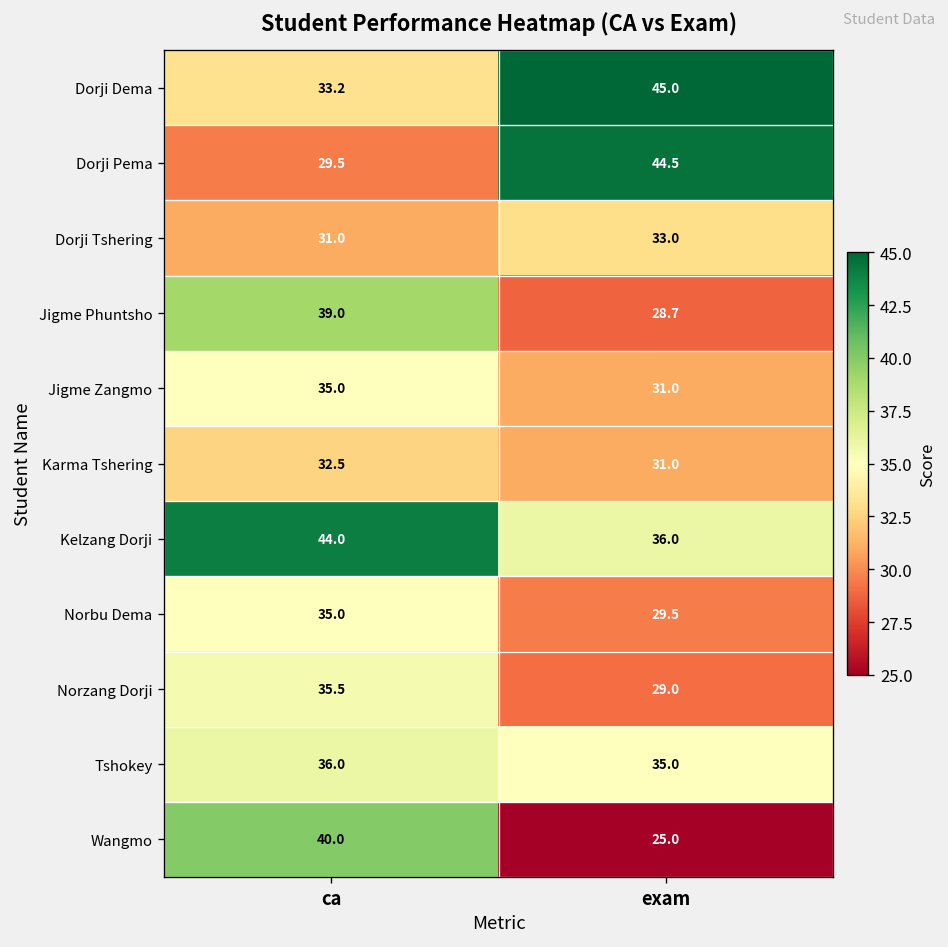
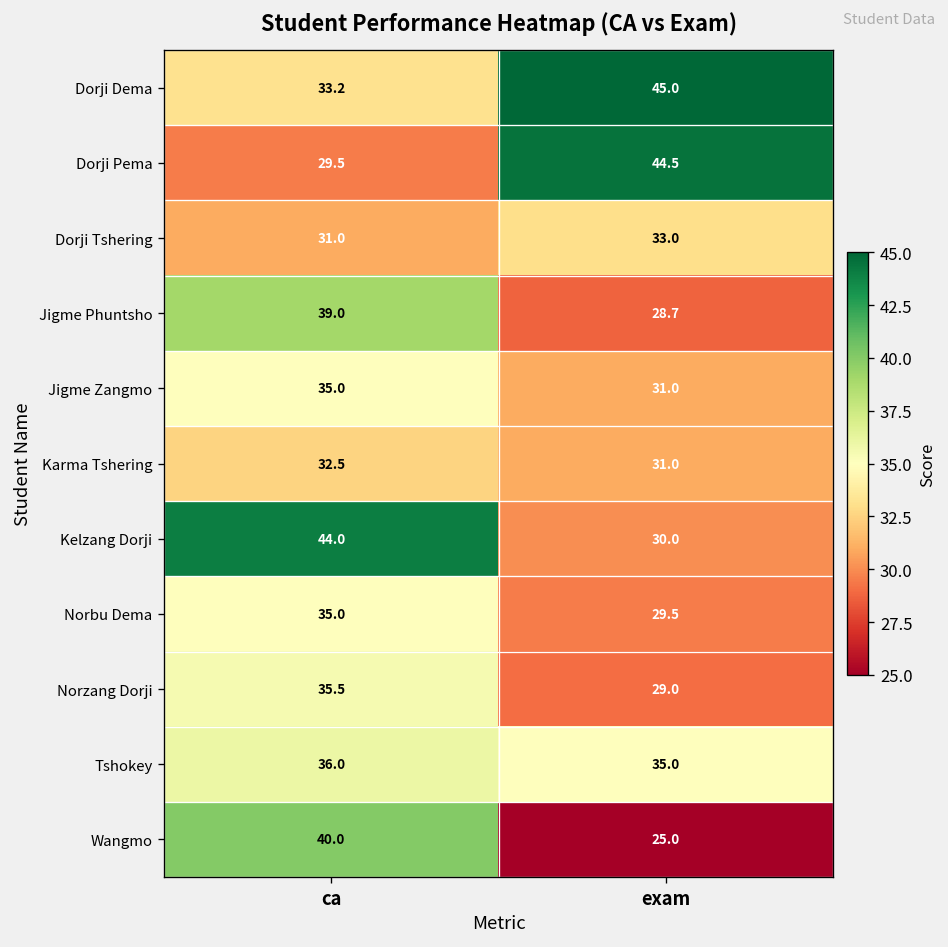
  {
    "Dorji Dema": {
      "ca": 33.2,
      "exam": 45.0
    },
    "Dorji Pema": {
      "ca": 29.5,
      "exam": 44.5
    },
    "Dorji Tshering": {
      "ca": 31.0,
      "exam": 33.0
    },
    "Jigme Phuntsho": {
      "ca": 39.0,
      "exam": 28.7
    },
    "Jigme Zangmo": {
      "ca": 35.0,
      "exam": 31.0
    },
    "Karma Tshering": {
      "ca": 32.5,
      "exam": 31.0
    },
    "Kelzang Dorji": {
      "ca": 44.0,
-     "exam": 36.0
+     "exam": 30.0
    },
    "Norbu Dema": {
      "ca": 35.0,
      "exam": 29.5
    },
    "Norzang Dorji": {
      "ca": 35.5,
      "exam": 29.0
    },
    "Tshokey": {
      "ca": 36.0,
      "exam": 35.0
    },
    "Wangmo": {
      "ca": 40.0,
      "exam": 25.0
    }
  }
